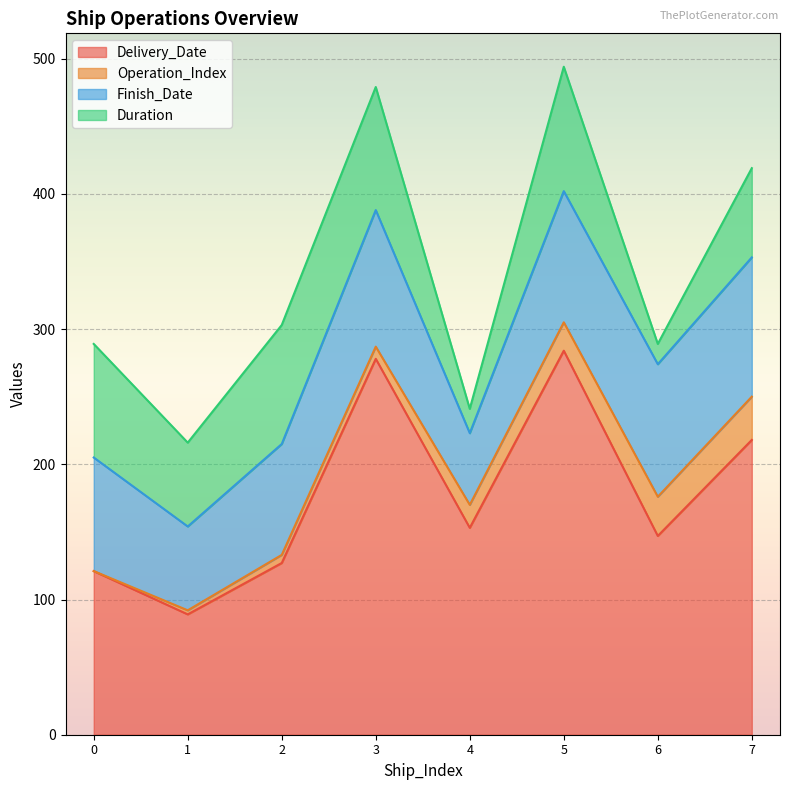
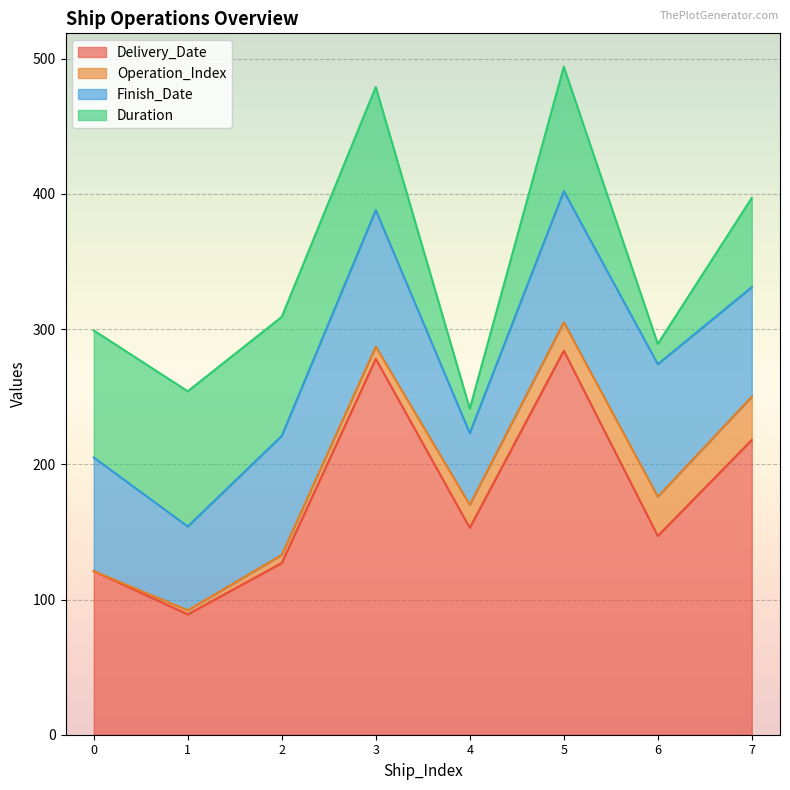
  {
    "Finish_Date": {
      "0": 84,
      "1": 62,
-     "2": 82,
+     "2": 88,
      "3": 101,
      "4": 53,
      "5": 97,
      "6": 98,
-     "7": 103
+     "7": 81
    },
    "Duration": {
-     "0": 84,
-     "1": 62,
+     "0": 94,
+     "1": 100,
      "2": 88,
      "3": 91,
      "4": 18,
      "5": 92,
      "6": 15,
      "7": 66
    }
  }
